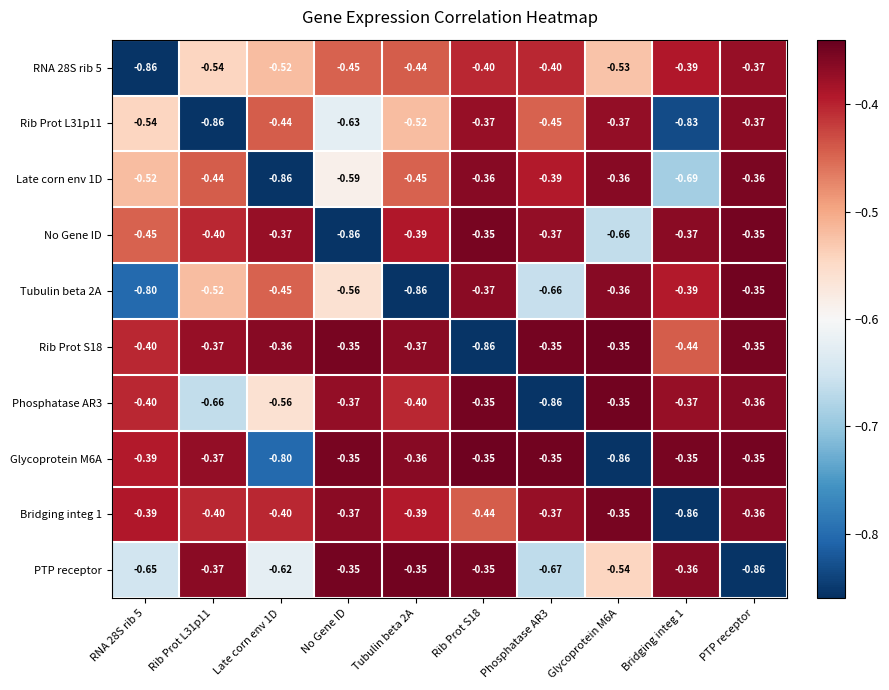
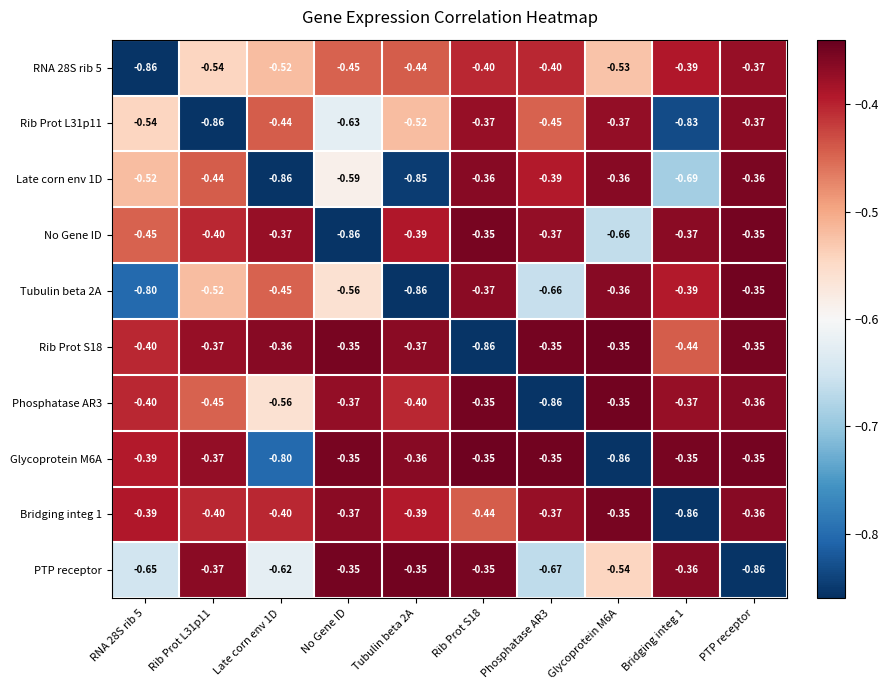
  {
    "RNA 28S rib 5": {
      "RNA 28S rib 5": -0.86,
      "Rib Prot L31p11": -0.54,
      "Late corn env 1D": -0.52,
      "No Gene ID": -0.45,
      "Tubulin beta 2A": -0.44,
      "Rib Prot S18": -0.40,
      "Phosphatase AR3": -0.40,
      "Glycoprotein M6A": -0.53,
      "Bridging integ 1": -0.39,
      "PTP receptor": -0.37
    },
    "Rib Prot L31p11": {
      "RNA 28S rib 5": -0.54,
      "Rib Prot L31p11": -0.86,
      "Late corn env 1D": -0.44,
      "No Gene ID": -0.63,
      "Tubulin beta 2A": -0.52,
      "Rib Prot S18": -0.37,
      "Phosphatase AR3": -0.45,
      "Glycoprotein M6A": -0.37,
      "Bridging integ 1": -0.83,
      "PTP receptor": -0.37
    },
    "Late corn env 1D": {
      "RNA 28S rib 5": -0.52,
      "Rib Prot L31p11": -0.44,
      "Late corn env 1D": -0.86,
      "No Gene ID": -0.59,
-     "Tubulin beta 2A": -0.45,
+     "Tubulin beta 2A": -0.85,
      "Rib Prot S18": -0.36,
      "Phosphatase AR3": -0.39,
      "Glycoprotein M6A": -0.36,
      "Bridging integ 1": -0.69,
      "PTP receptor": -0.36
    },
    "No Gene ID": {
      "RNA 28S rib 5": -0.45,
      "Rib Prot L31p11": -0.40,
      "Late corn env 1D": -0.37,
      "No Gene ID": -0.86,
      "Tubulin beta 2A": -0.39,
      "Rib Prot S18": -0.35,
      "Phosphatase AR3": -0.37,
      "Glycoprotein M6A": -0.66,
      "Bridging integ 1": -0.37,
      "PTP receptor": -0.35
    },
    "Tubulin beta 2A": {
      "RNA 28S rib 5": -0.80,
      "Rib Prot L31p11": -0.52,
      "Late corn env 1D": -0.45,
      "No Gene ID": -0.56,
      "Tubulin beta 2A": -0.86,
      "Rib Prot S18": -0.37,
      "Phosphatase AR3": -0.66,
      "Glycoprotein M6A": -0.36,
      "Bridging integ 1": -0.39,
      "PTP receptor": -0.35
    },
    "Rib Prot S18": {
      "RNA 28S rib 5": -0.40,
      "Rib Prot L31p11": -0.37,
      "Late corn env 1D": -0.36,
      "No Gene ID": -0.35,
      "Tubulin beta 2A": -0.37,
      "Rib Prot S18": -0.86,
      "Phosphatase AR3": -0.35,
      "Glycoprotein M6A": -0.35,
      "Bridging integ 1": -0.44,
      "PTP receptor": -0.35
    },
    "Phosphatase AR3": {
      "RNA 28S rib 5": -0.40,
-     "Rib Prot L31p11": -0.66,
+     "Rib Prot L31p11": -0.45,
      "Late corn env 1D": -0.56,
      "No Gene ID": -0.37,
      "Tubulin beta 2A": -0.40,
      "Rib Prot S18": -0.35,
      "Phosphatase AR3": -0.86,
      "Glycoprotein M6A": -0.35,
      "Bridging integ 1": -0.37,
      "PTP receptor": -0.36
    },
    "Glycoprotein M6A": {
      "RNA 28S rib 5": -0.39,
      "Rib Prot L31p11": -0.37,
      "Late corn env 1D": -0.80,
      "No Gene ID": -0.35,
      "Tubulin beta 2A": -0.36,
      "Rib Prot S18": -0.35,
      "Phosphatase AR3": -0.35,
      "Glycoprotein M6A": -0.86,
      "Bridging integ 1": -0.35,
      "PTP receptor": -0.35
    },
    "Bridging integ 1": {
      "RNA 28S rib 5": -0.39,
      "Rib Prot L31p11": -0.40,
      "Late corn env 1D": -0.40,
      "No Gene ID": -0.37,
      "Tubulin beta 2A": -0.39,
      "Rib Prot S18": -0.44,
      "Phosphatase AR3": -0.37,
      "Glycoprotein M6A": -0.35,
      "Bridging integ 1": -0.86,
      "PTP receptor": -0.36
    },
    "PTP receptor": {
      "RNA 28S rib 5": -0.65,
      "Rib Prot L31p11": -0.37,
      "Late corn env 1D": -0.62,
      "No Gene ID": -0.35,
      "Tubulin beta 2A": -0.35,
      "Rib Prot S18": -0.35,
      "Phosphatase AR3": -0.67,
      "Glycoprotein M6A": -0.54,
      "Bridging integ 1": -0.36,
      "PTP receptor": -0.86
    }
  }
